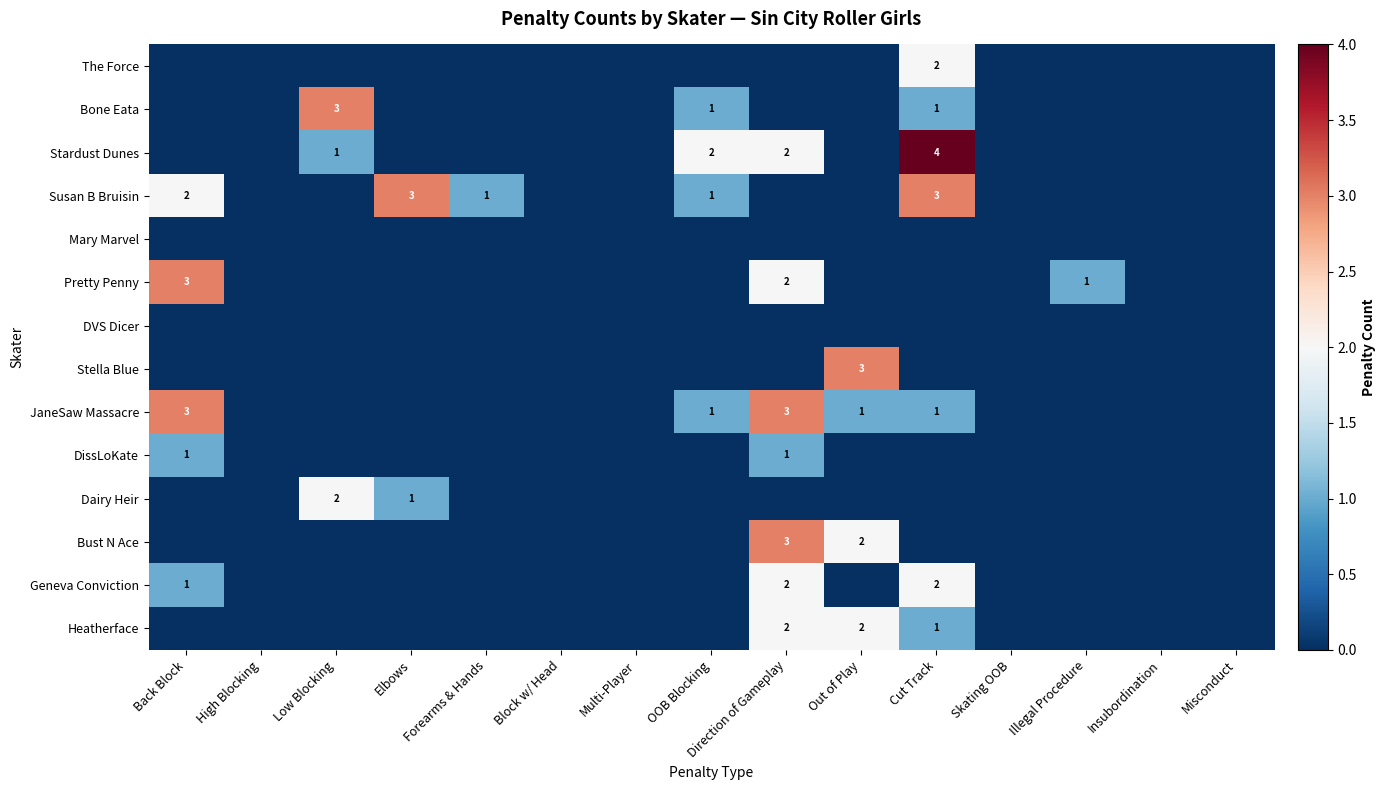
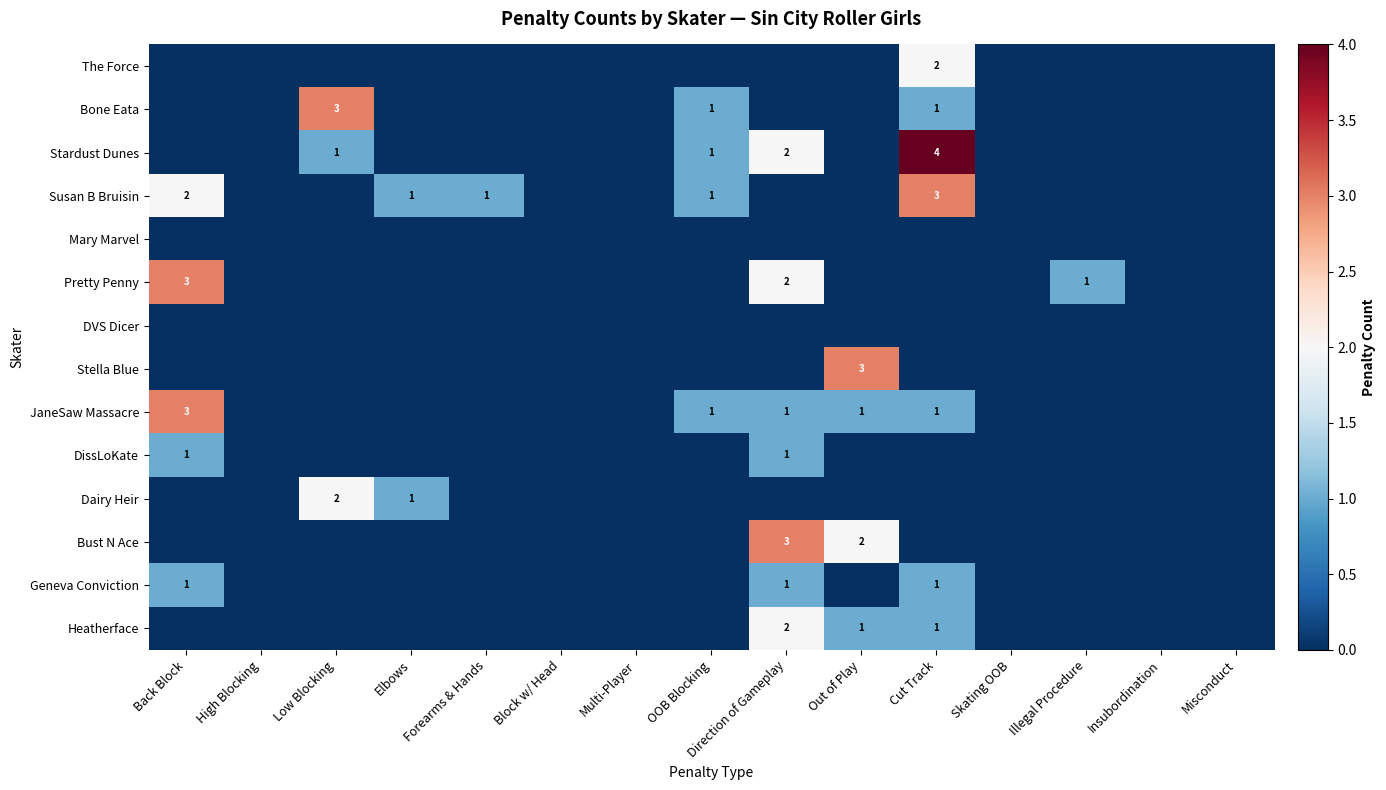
  {
    "The Force": {
      "Cut Track": 2
    },
    "Bone Eata": {
      "Low Blocking": 3,
      "OOB Blocking": 1,
      "Cut Track": 1
    },
    "Stardust Dunes": {
      "Low Blocking": 1,
-     "OOB Blocking": 2,
+     "OOB Blocking": 1,
      "Direction of Gameplay": 2,
      "Cut Track": 4
    },
    "Susan B Bruisin": {
      "Back Block": 2,
-     "Elbows": 3,
+     "Elbows": 1,
      "Forearms & Hands": 1,
      "OOB Blocking": 1,
      "Cut Track": 3
    },
    "Pretty Penny": {
      "Back Block": 3,
      "Direction of Gameplay": 2,
      "Illegal Procedure": 1
    },
    "Stella Blue": {
      "Out of Play": 3
    },
    "JaneSaw Massacre": {
      "Back Block": 3,
      "OOB Blocking": 1,
-     "Direction of Gameplay": 3,
+     "Direction of Gameplay": 1,
      "Out of Play": 1,
      "Cut Track": 1
    },
    "DissLoKate": {
      "Back Block": 1,
      "Direction of Gameplay": 1
    },
    "Dairy Heir": {
      "Low Blocking": 2,
      "Elbows": 1
    },
    "Bust N Ace": {
      "Direction of Gameplay": 3,
      "Out of Play": 2
    },
    "Geneva Conviction": {
      "Back Block": 1,
-     "Direction of Gameplay": 2,
-     "Cut Track": 2
+     "Direction of Gameplay": 1,
+     "Cut Track": 1
    },
    "Heatherface": {
      "Direction of Gameplay": 2,
-     "Out of Play": 2,
+     "Out of Play": 1,
      "Cut Track": 1
    }
  }
